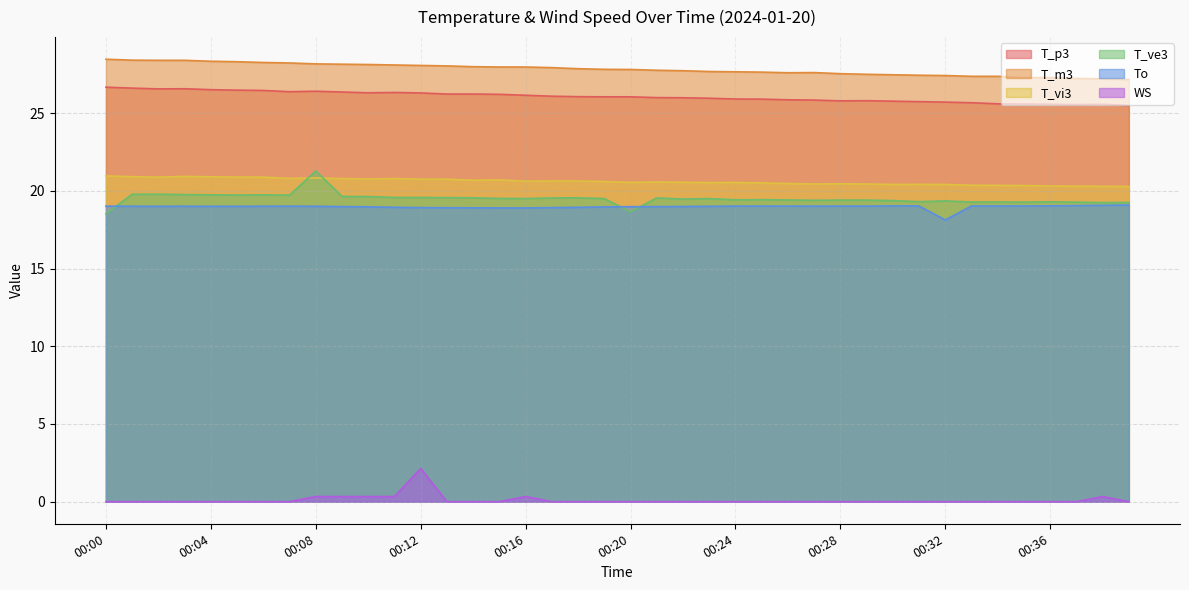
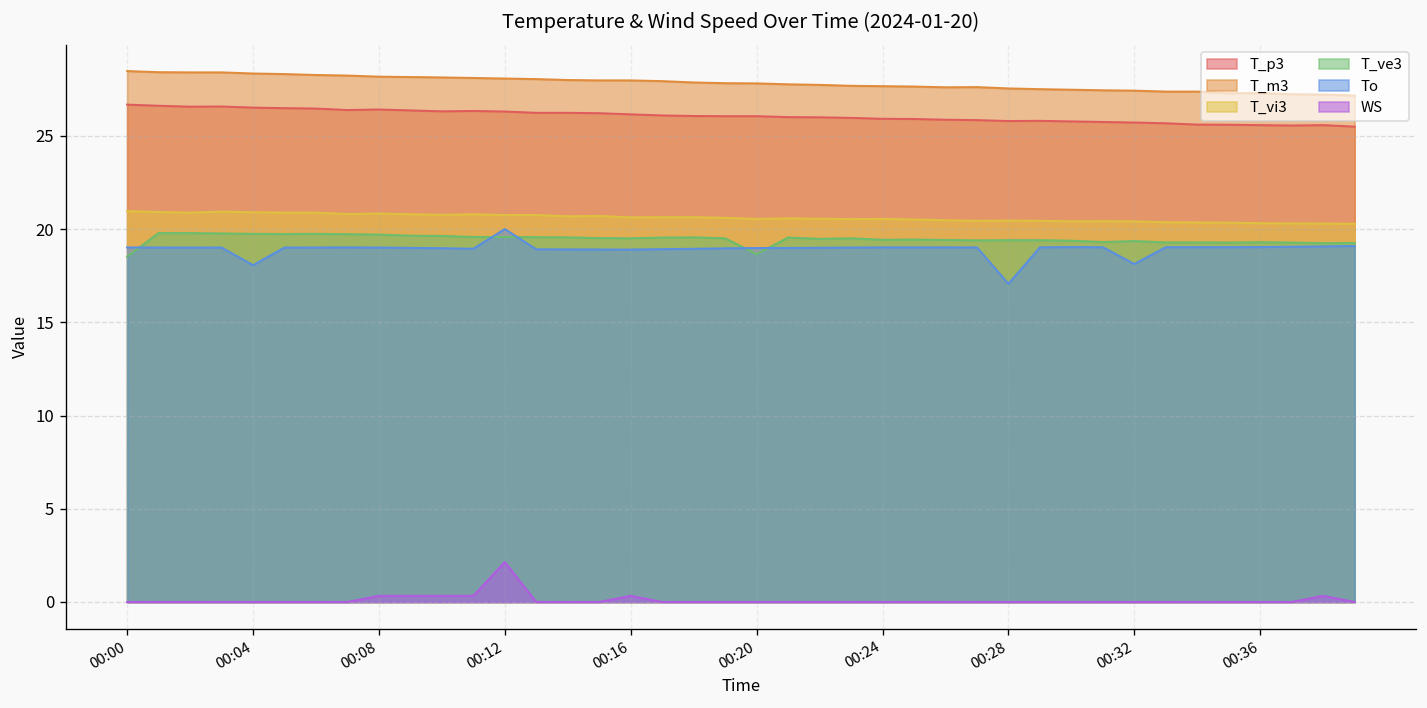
  {
    "T_ve3": {
      "00:00": 18.5,
      "00:04": 19.8,
-     "00:08": 21.3,
+     "00:08": 19.7,
      "00:12": 19.6,
      "00:16": 19.5,
      "00:20": 18.7,
      "00:24": 19.4,
      "00:28": 19.4,
      "00:32": 19.4,
      "00:36": 19.3
    },
    "To": {
      "00:00": 19.0,
-     "00:04": 19.0,
+     "00:04": 18.1,
      "00:08": 19.0,
-     "00:12": 18.9,
+     "00:12": 20.0,
      "00:16": 18.9,
      "00:20": 19.0,
      "00:24": 19.0,
-     "00:28": 19.0,
+     "00:28": 17.1,
      "00:32": 18.1,
      "00:36": 19.0
    },
    "WS": {
      "00:00": 0.0,
      "00:04": 0.0,
      "00:08": 0.3,
      "00:12": 2.1,
      "00:16": 0.3,
      "00:20": 0.0,
      "00:24": 0.0,
      "00:28": 0.0,
      "00:32": 0.0,
      "00:36": 0.0
    }
  }
